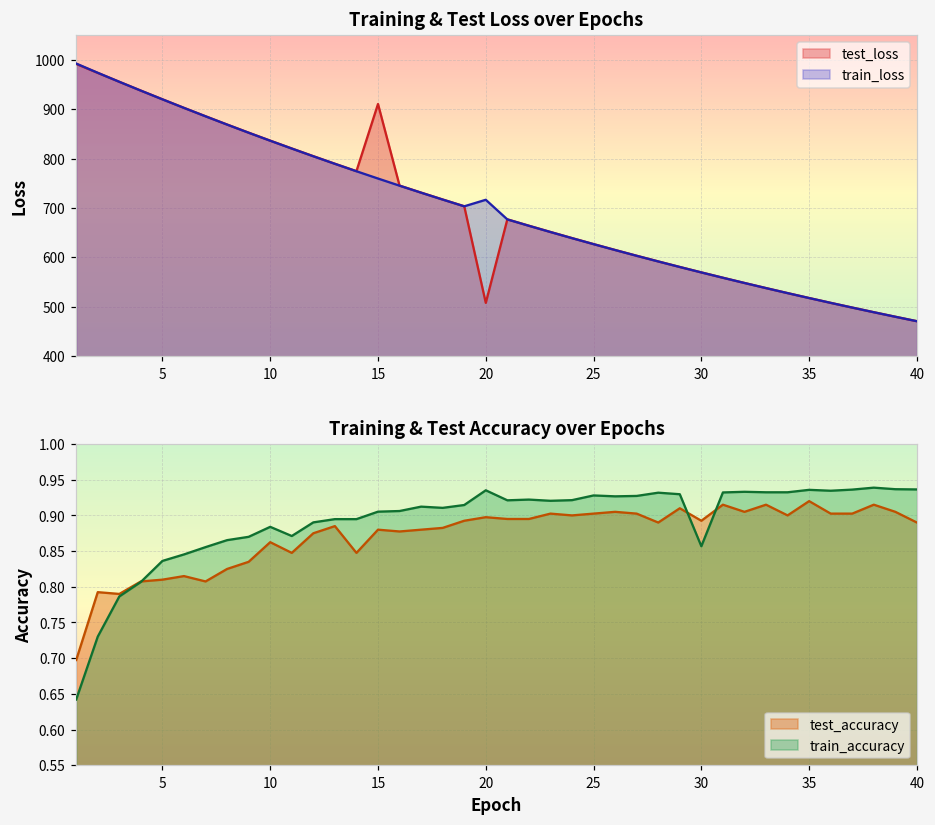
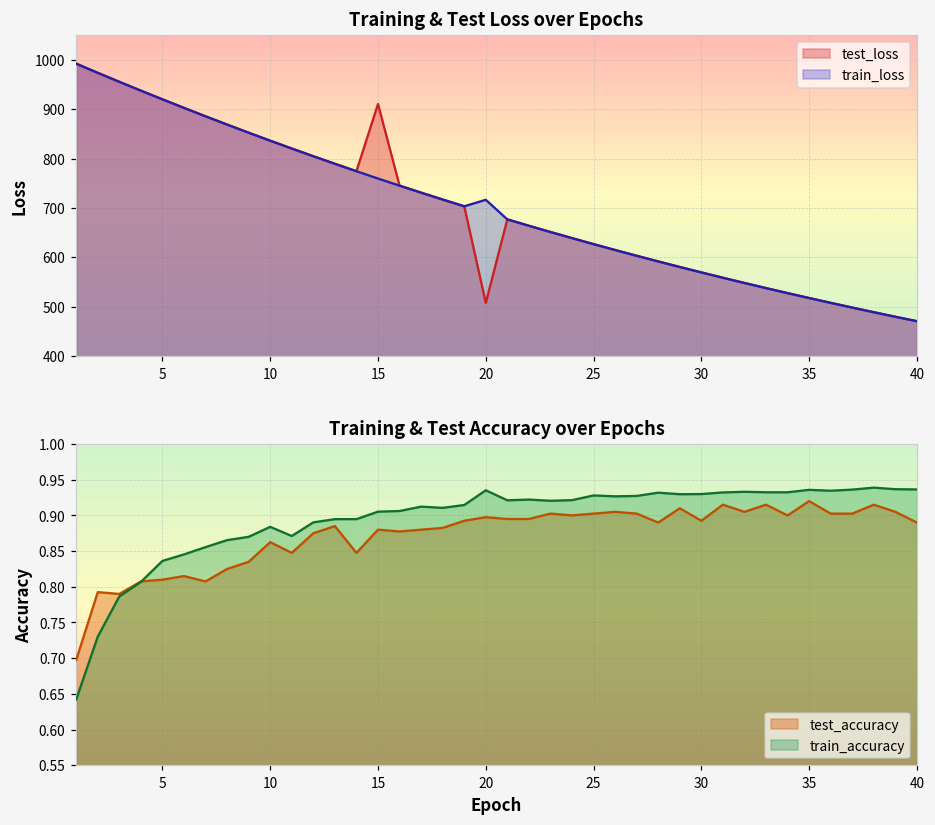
  {
    "Training & Test Loss over Epochs": {
      "test_loss": {
        "15": 910,
        "20": 510
      },
      "train_loss": {
        "15": 760,
        "20": 720
      }
    },
    "Training & Test Accuracy over Epochs": {
      "test_accuracy": {
        "5": 0.81,
        "10": 0.86,
        "15": 0.88,
        "20": 0.90,
        "25": 0.90,
        "30": 0.89,
        "35": 0.92,
        "40": 0.89
      },
      "train_accuracy": {
        "5": 0.84,
        "10": 0.88,
        "15": 0.91,
        "20": 0.94,
        "25": 0.93,
-       "30": 0.86,
+       "30": 0.93,
        "35": 0.94,
        "40": 0.94
      }
    }
  }
